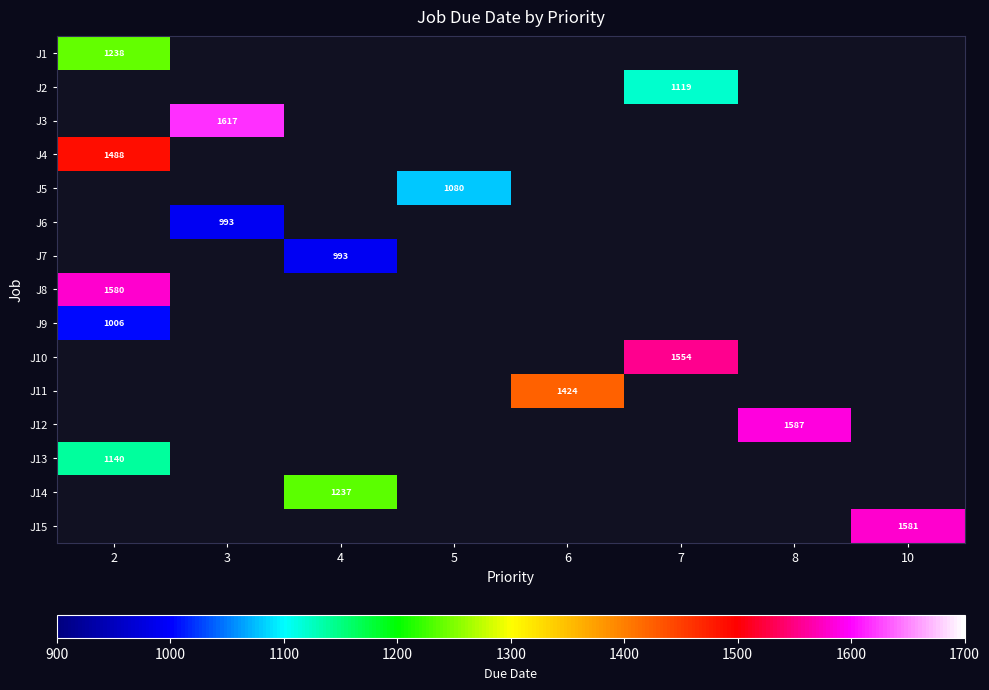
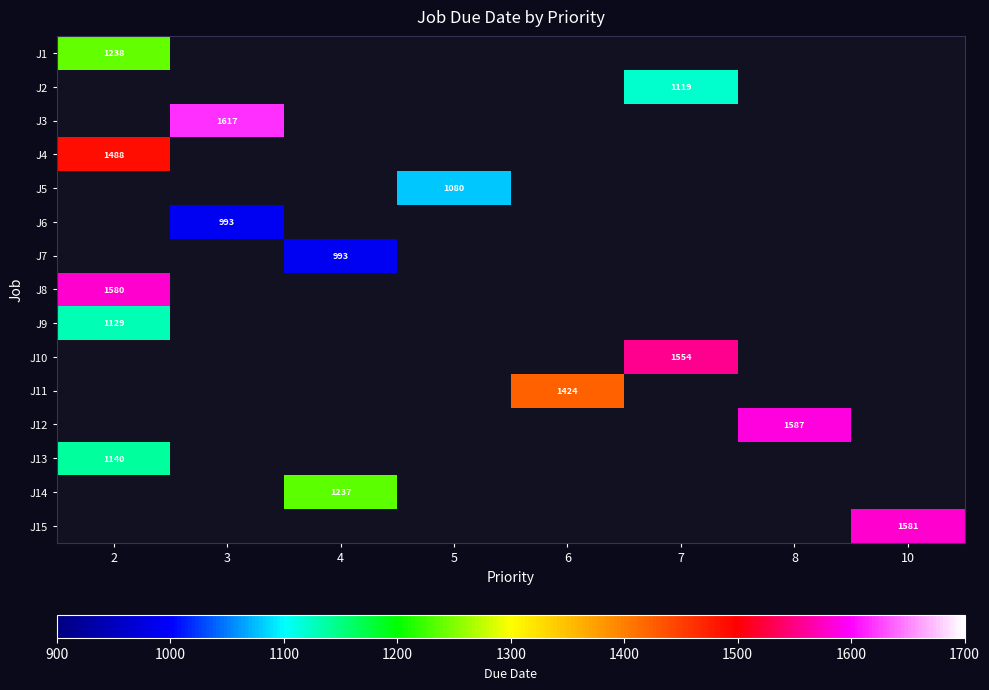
  {
    "J1": {
      "2": 1238
    },
    "J2": {
      "7": 1119
    },
    "J3": {
      "3": 1617
    },
    "J4": {
      "2": 1488
    },
    "J5": {
      "5": 1080
    },
    "J6": {
      "3": 993
    },
    "J7": {
      "4": 993
    },
    "J8": {
      "2": 1580
    },
    "J9": {
-     "2": 1006
+     "2": 1129
    },
    "J10": {
      "7": 1554
    },
    "J11": {
      "6": 1424
    },
    "J12": {
      "8": 1587
    },
    "J13": {
      "2": 1140
    },
    "J14": {
      "4": 1237
    },
    "J15": {
      "10": 1581
    }
  }
